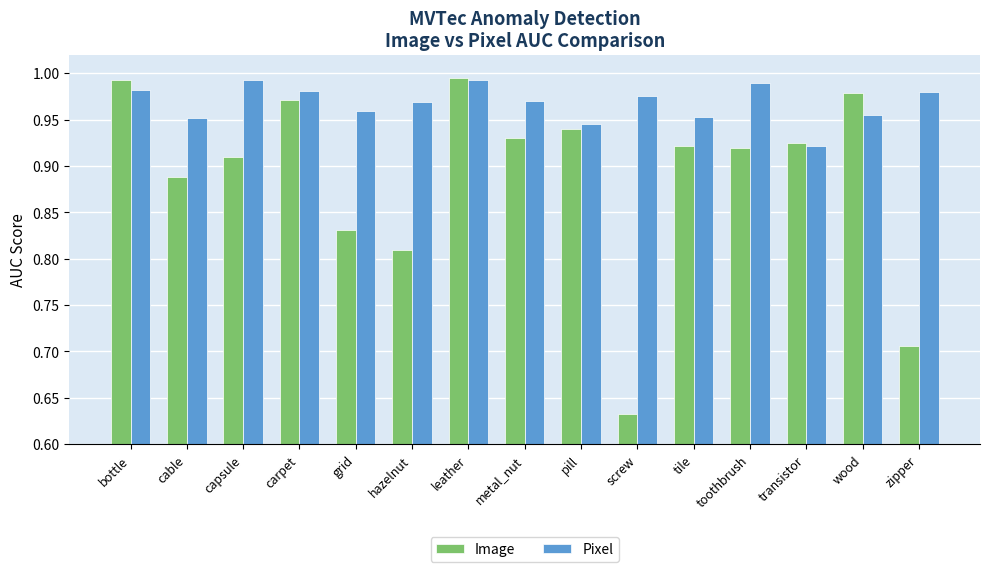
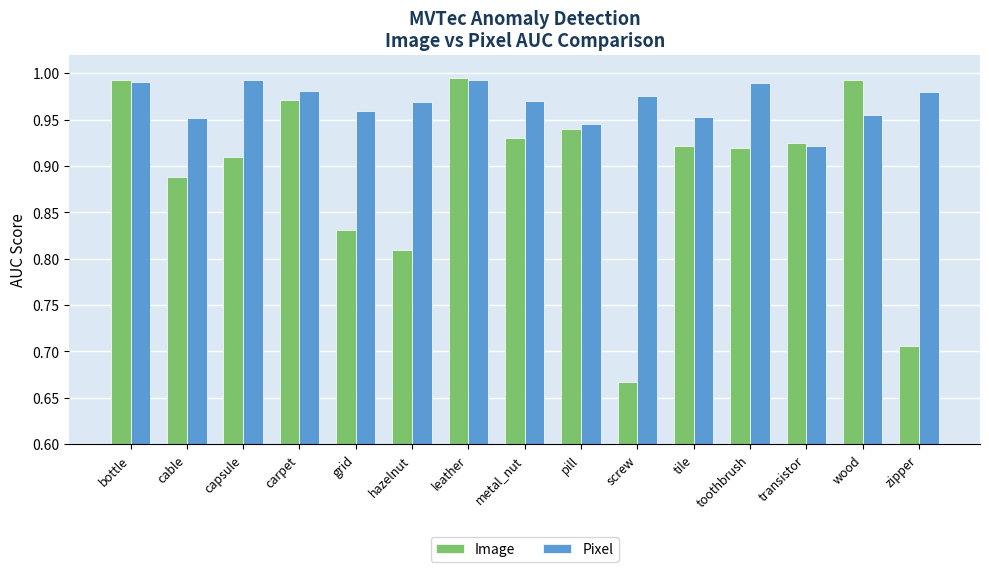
  {
    "Image": {
      "bottle": 0.99,
      "cable": 0.89,
      "capsule": 0.91,
      "carpet": 0.97,
      "grid": 0.83,
      "hazelnut": 0.81,
      "leather": 0.99,
      "metal_nut": 0.93,
      "pill": 0.94,
-     "screw": 0.63,
+     "screw": 0.67,
      "tile": 0.92,
      "toothbrush": 0.92,
      "transistor": 0.92,
-     "wood": 0.98,
+     "wood": 0.99,
      "zipper": 0.71
    },
    "Pixel": {
-     "bottle": 0.98,
+     "bottle": 0.99,
      "cable": 0.95,
      "capsule": 0.99,
      "carpet": 0.98,
      "grid": 0.96,
      "hazelnut": 0.97,
      "leather": 0.99,
      "metal_nut": 0.97,
      "pill": 0.94,
      "screw": 0.98,
      "tile": 0.95,
      "toothbrush": 0.99,
      "transistor": 0.92,
      "wood": 0.95,
      "zipper": 0.98
    }
  }
